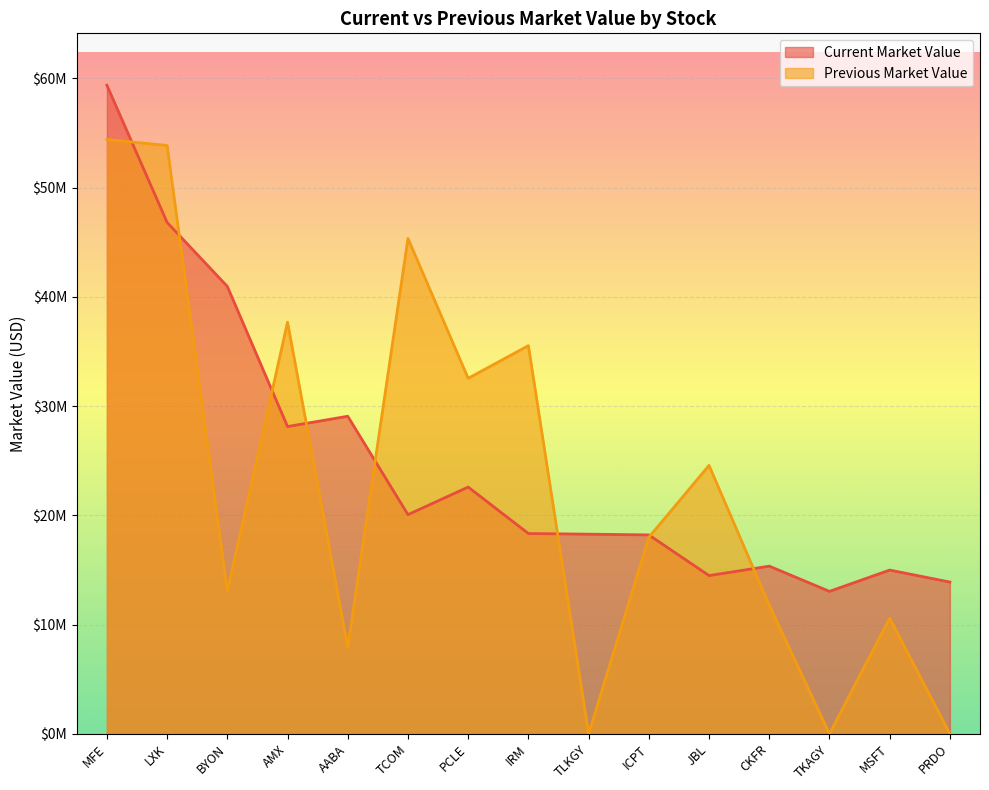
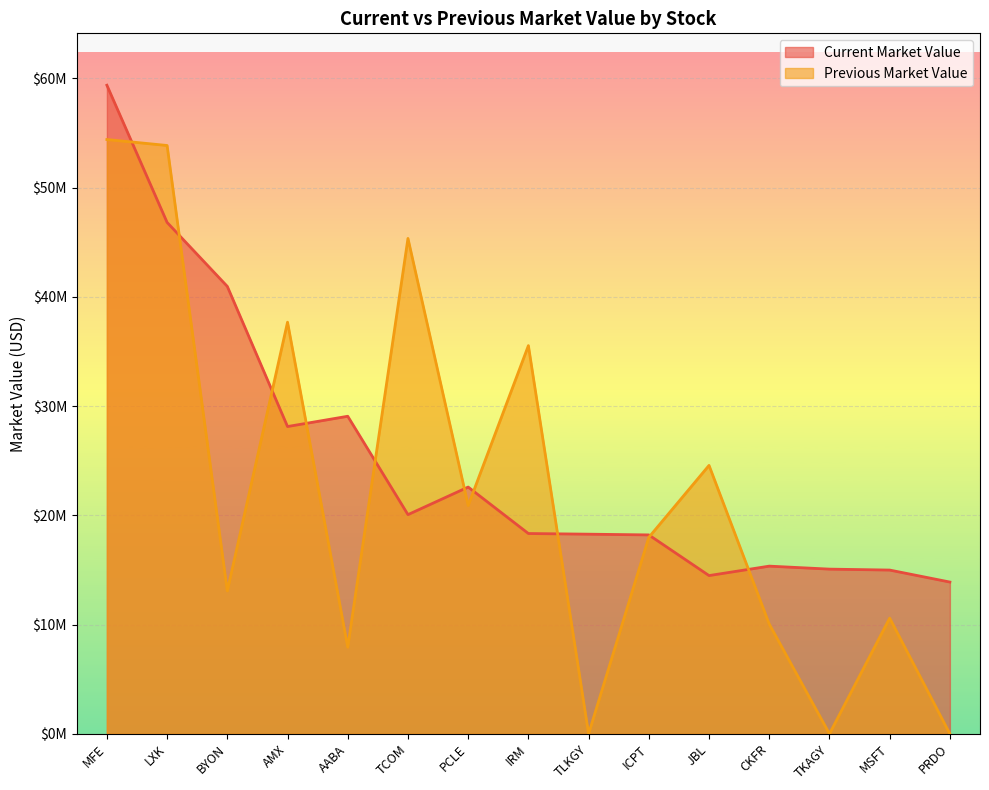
  {
    "Current Market Value": {
      "MFE": "$59400000",
      "LXK": "$46800000",
      "BYON": "$41000000",
      "AMX": "$28100000",
      "AABA": "$29100000",
      "TCOM": "$20100000",
      "PCLE": "$22600000",
      "IRM": "$18300000",
      "TLKGY": "$18300000",
      "JBL": "$14500000",
      "CKFR": "$15400000",
-     "TKAGY": "$13000000",
+     "TKAGY": "$15100000",
      "MSFT": "$15000000",
      "PRDO": "$13900000"
    },
    "Previous Market Value": {
      "MFE": "$54400000",
      "LXK": "$53900000",
      "BYON": "$13100000",
      "AMX": "$37700000",
      "AABA": "$7900000",
      "TCOM": "$45400000",
-     "PCLE": "$32500000",
+     "PCLE": "$20900000",
      "IRM": "$35500000",
      "TLKGY": "$0",
      "JBL": "$24600000",
-     "CKFR": "$11800000",
+     "CKFR": "$10000000",
      "TKAGY": "$0",
      "MSFT": "$10600000",
      "PRDO": "$0"
    }
  }
